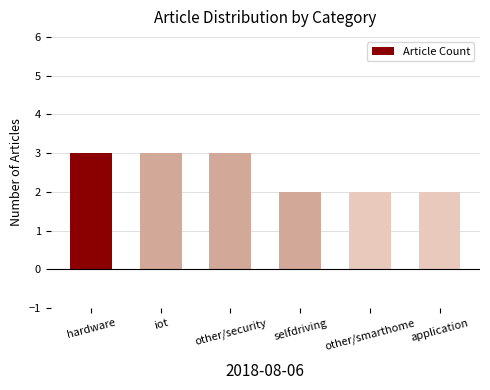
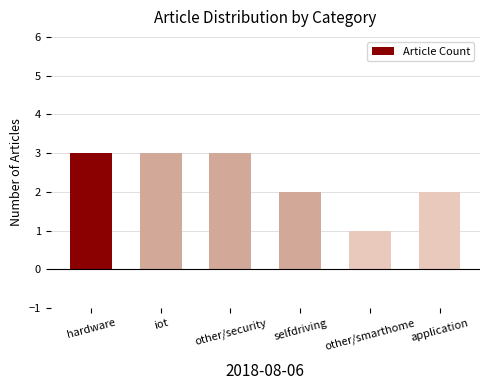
  {
    "hardware": 3,
    "iot": 3,
    "other/security": 3,
    "selfdriving": 2,
-   "other/smarthome": 2,
+   "other/smarthome": 1,
    "application": 2
  }
